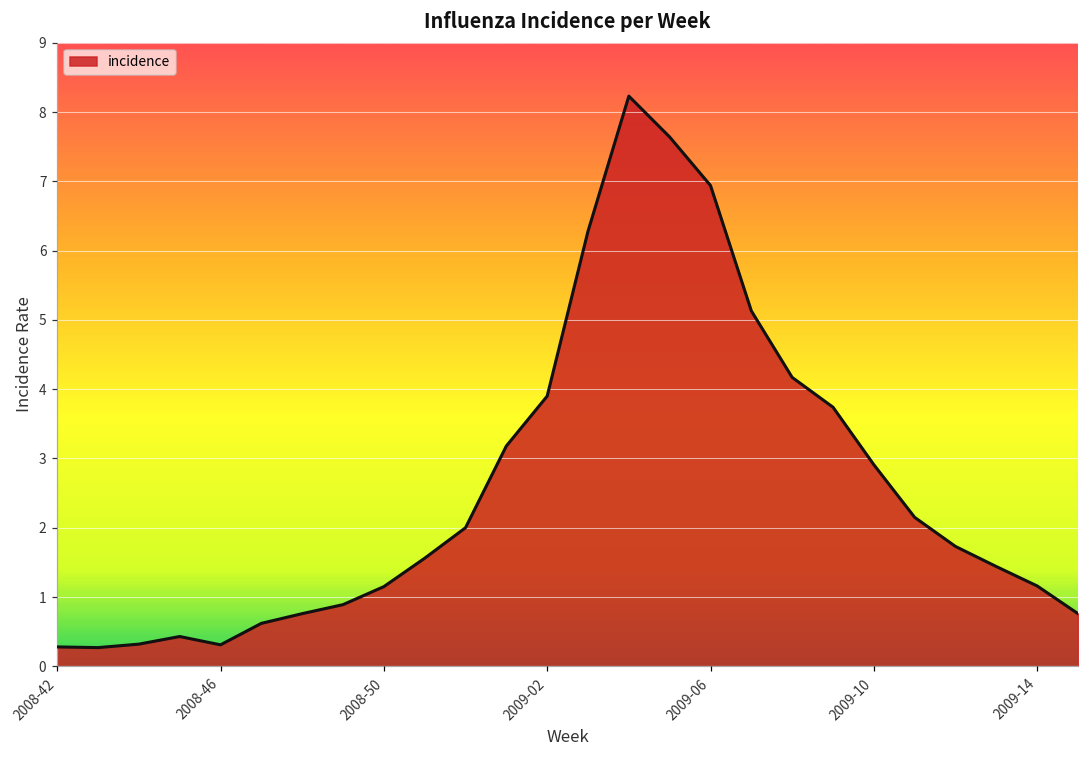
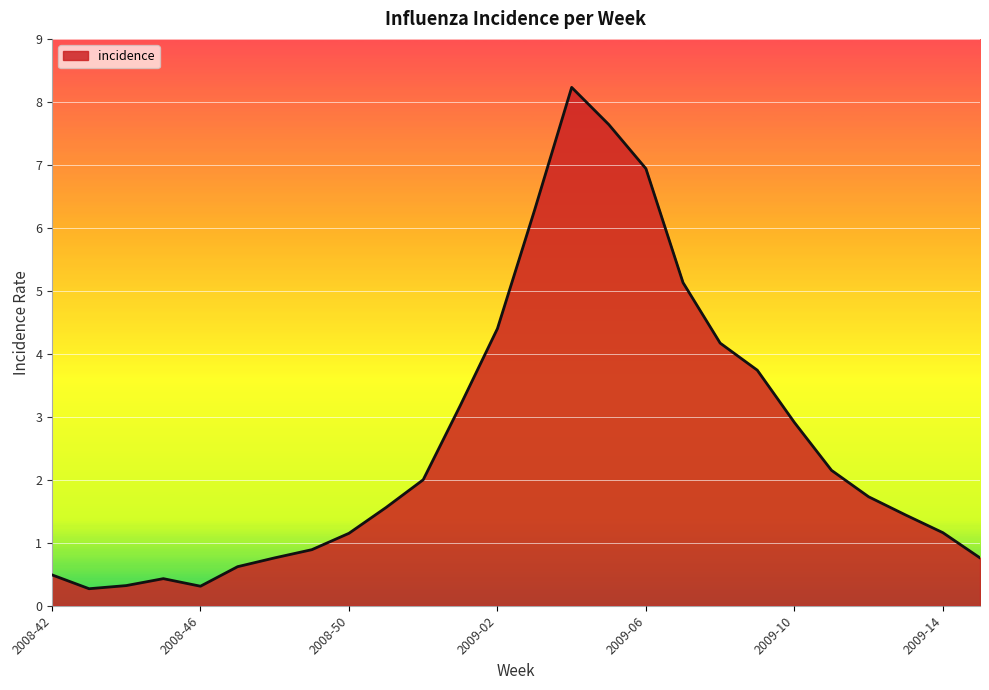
  {
-   "2008-42": 0.3,
+   "2008-42": 0.5,
    "2008-46": 0.3,
    "2008-50": 1.2,
-   "2009-02": 3.9,
+   "2009-02": 4.4,
    "2009-06": 6.9,
    "2009-10": 2.9,
    "2009-14": 1.2
  }
